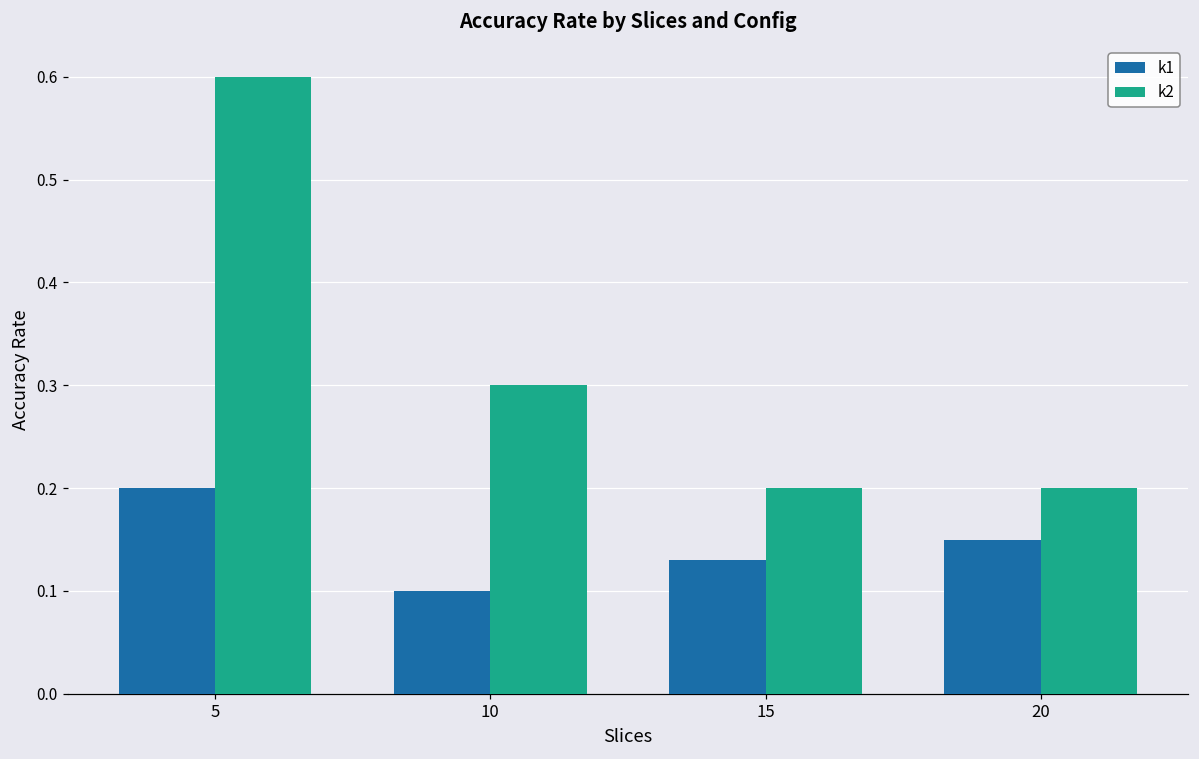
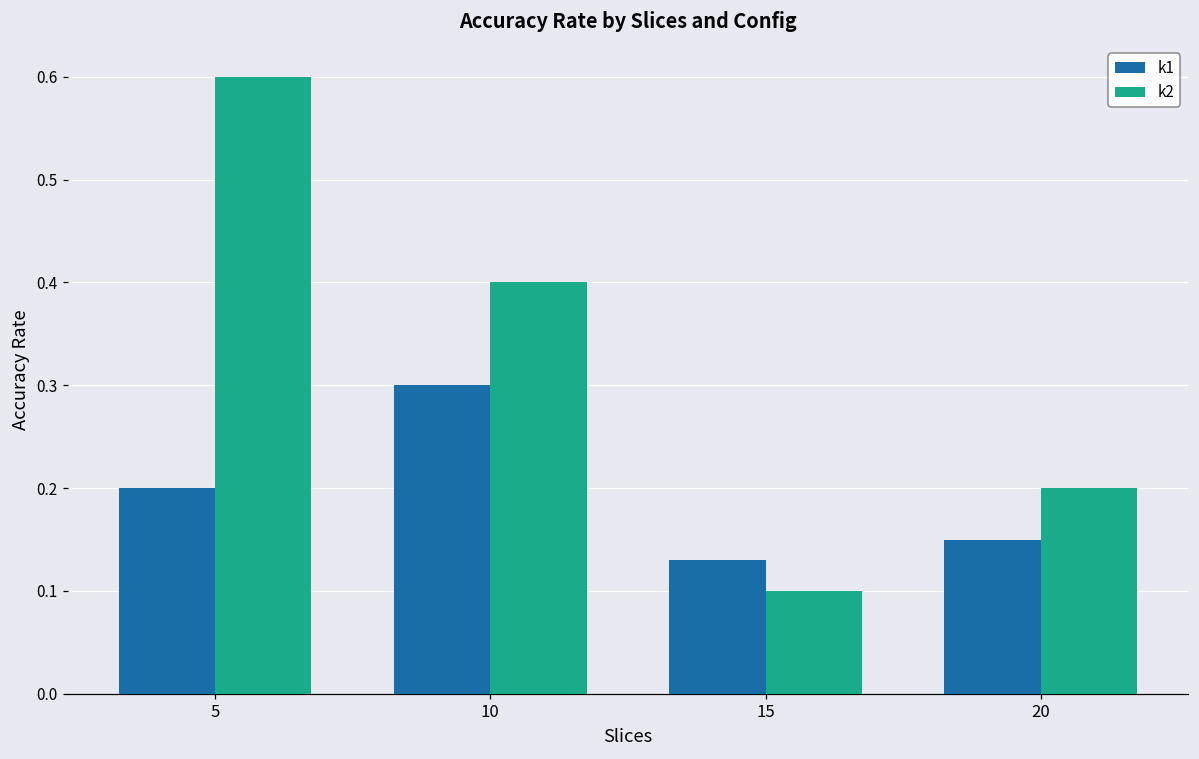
  {
    "k1": {
      "5": 0.2,
-     "10": 0.1,
+     "10": 0.3,
      "15": 0.13,
      "20": 0.15
    },
    "k2": {
      "5": 0.6,
-     "10": 0.3,
-     "15": 0.2,
+     "10": 0.4,
+     "15": 0.1,
      "20": 0.2
    }
  }
